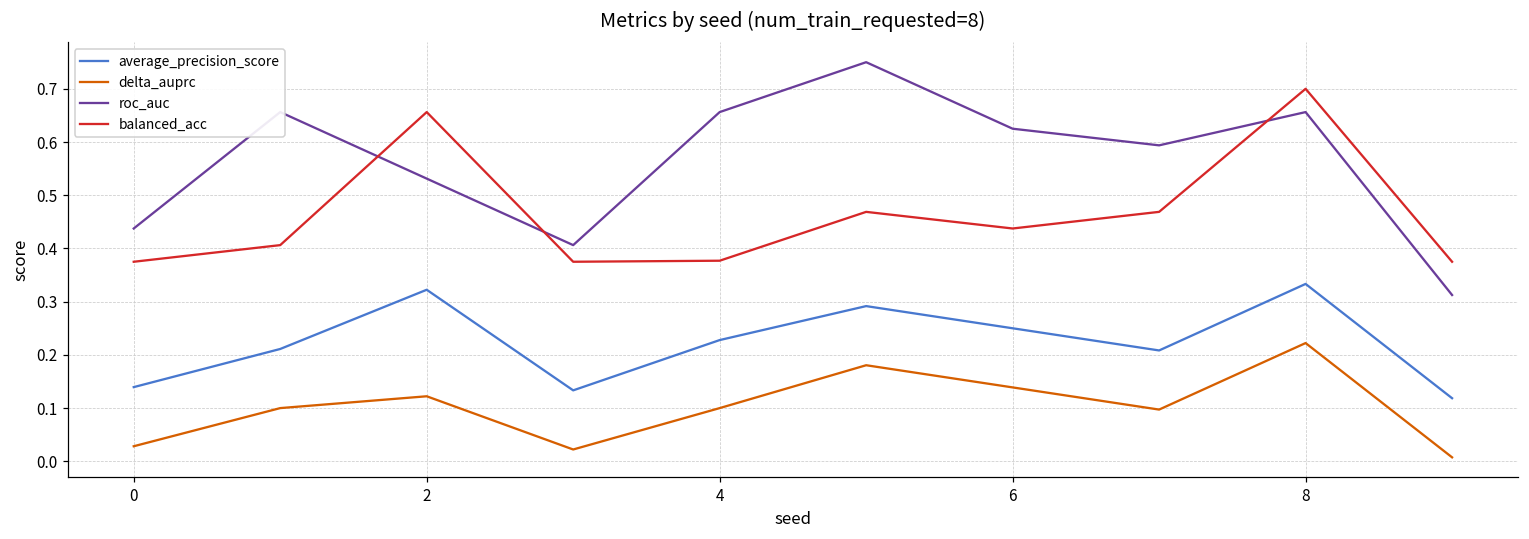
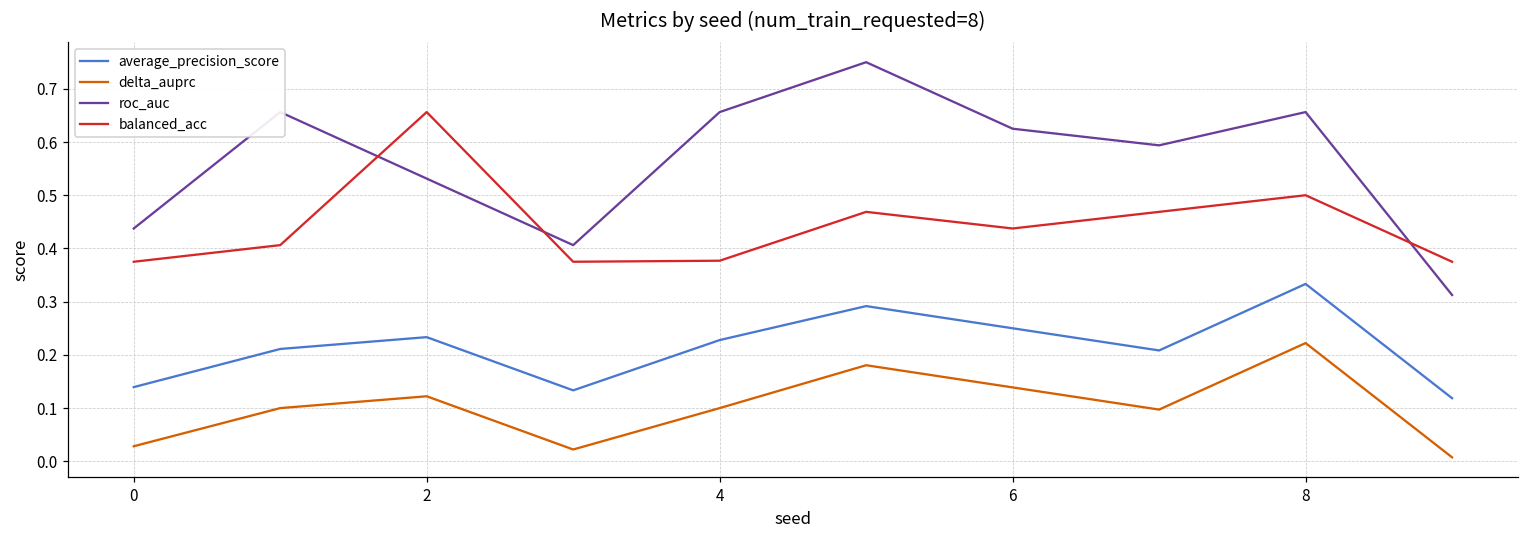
  {
    "average_precision_score": {
      "0": 0.14,
-     "2": 0.32,
+     "2": 0.23,
      "4": 0.23,
      "6": 0.25,
      "8": 0.33
    },
    "delta_auprc": {
      "0": 0.03,
      "2": 0.12,
      "4": 0.10,
      "6": 0.14,
      "8": 0.22
    },
    "roc_auc": {
      "0": 0.44,
      "2": 0.53,
      "4": 0.66,
      "6": 0.63,
      "8": 0.66
    },
    "balanced_acc": {
      "0": 0.38,
      "2": 0.66,
      "4": 0.38,
      "6": 0.44,
-     "8": 0.7
+     "8": 0.5
    }
  }
